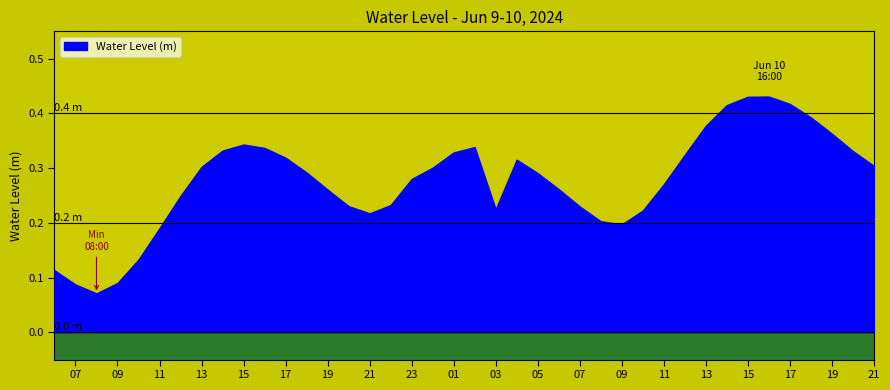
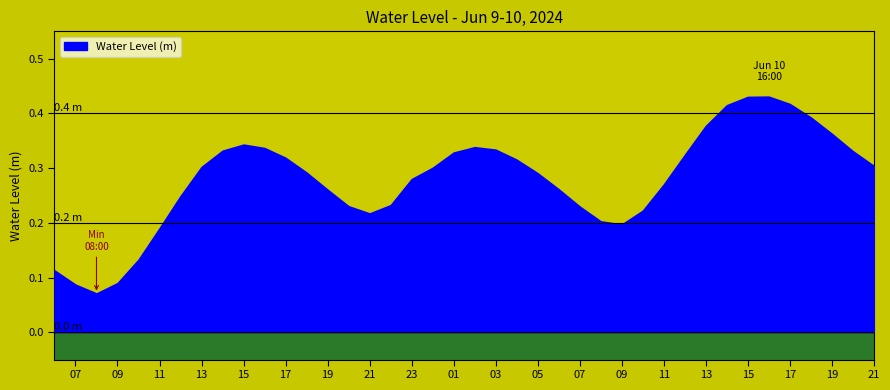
  {
    "Water Level (m)": {
      "23": 0.28,
      "01": 0.33,
-     "03": 0.22,
+     "03": 0.33,
      "05": 0.29
    }
  }
